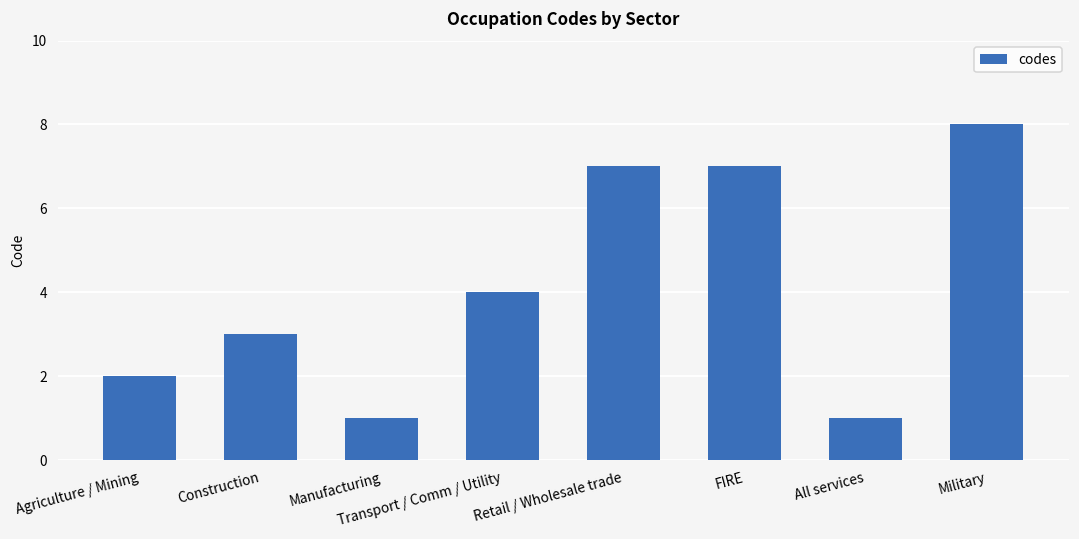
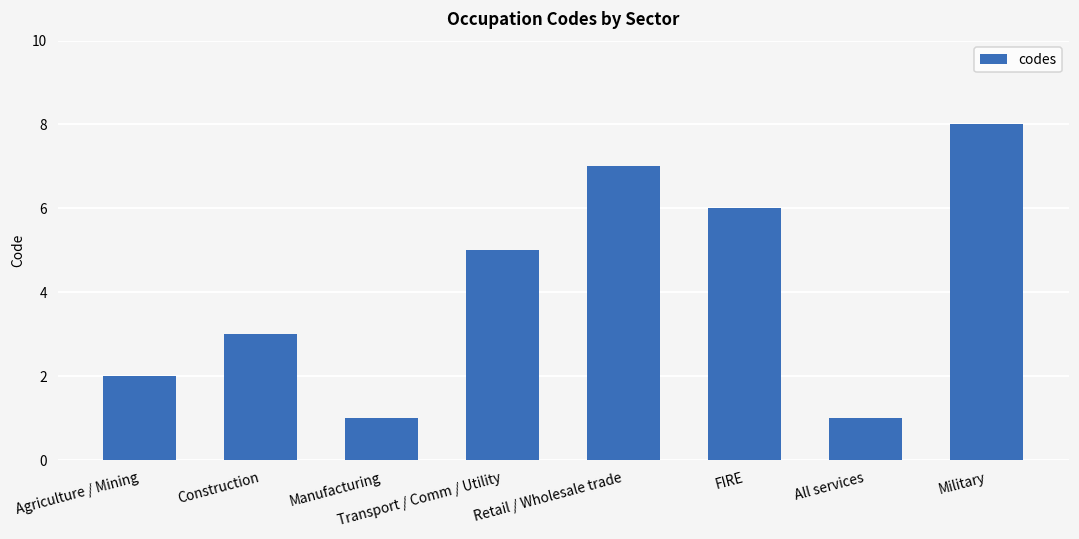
  {
    "Agriculture / Mining": 2,
    "Construction": 3,
    "Manufacturing": 1,
-   "Transport / Comm / Utility": 4,
+   "Transport / Comm / Utility": 5,
    "Retail / Wholesale trade": 7,
-   "FIRE": 7,
+   "FIRE": 6,
    "All services": 1,
    "Military": 8
  }
